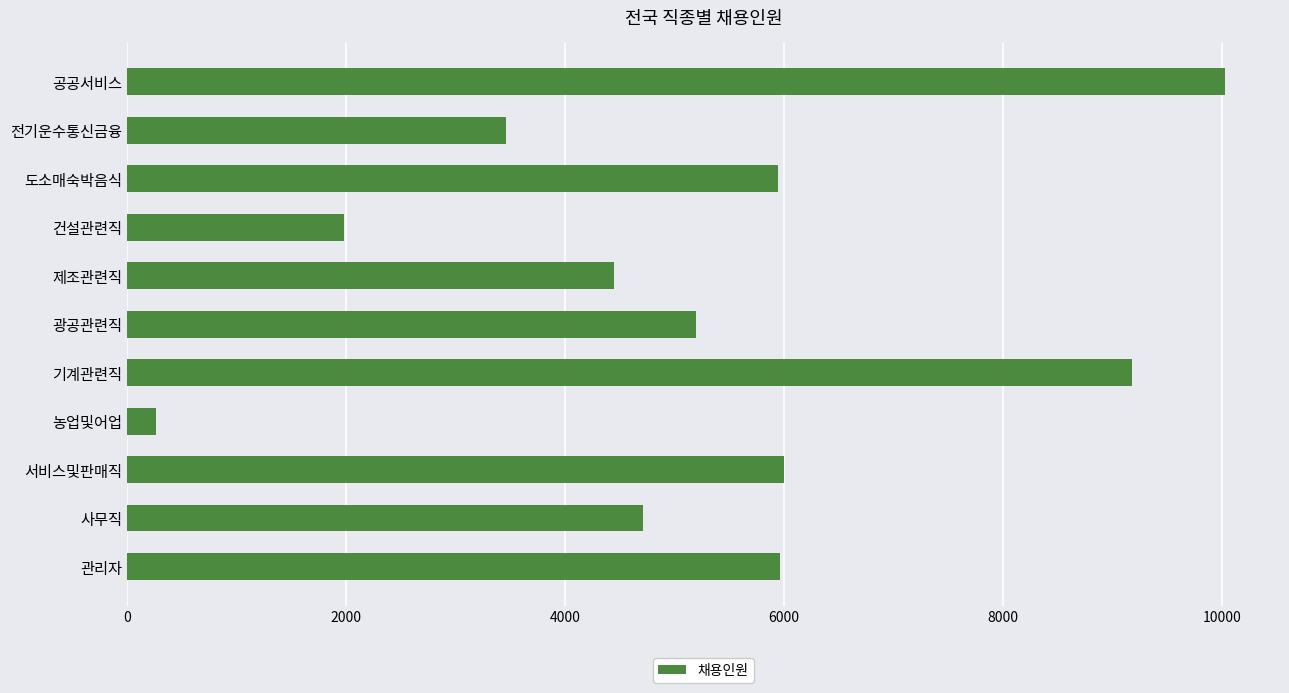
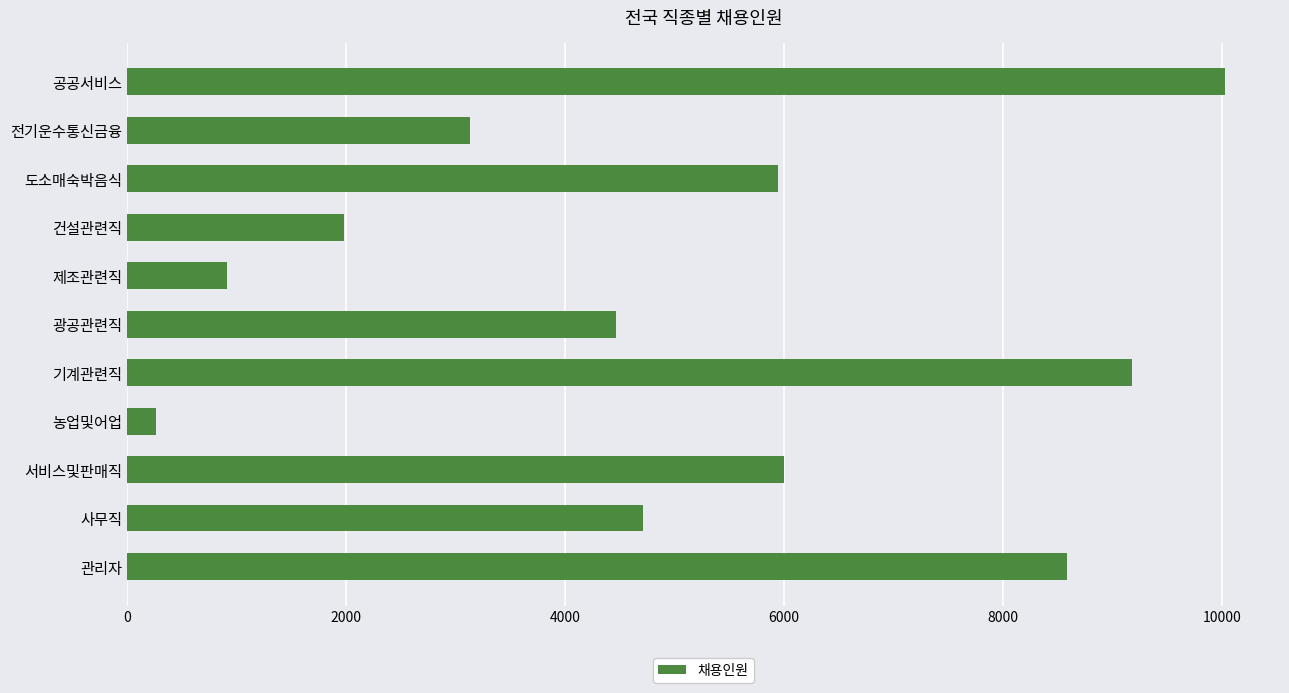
  {
    "공공서비스": 10030,
-   "전기운수통신금융": 3470,
+   "전기운수통신금융": 3130,
    "도소매숙박음식": 5940,
    "건설관련직": 1980,
-   "제조관련직": 4450,
-   "광공관련직": 5200,
+   "제조관련직": 920,
+   "광공관련직": 4460,
    "기계관련직": 9180,
    "농업및어업": 260,
    "서비스및판매직": 6000,
    "사무직": 4710,
-   "관리자": 5960
+   "관리자": 8580
  }
